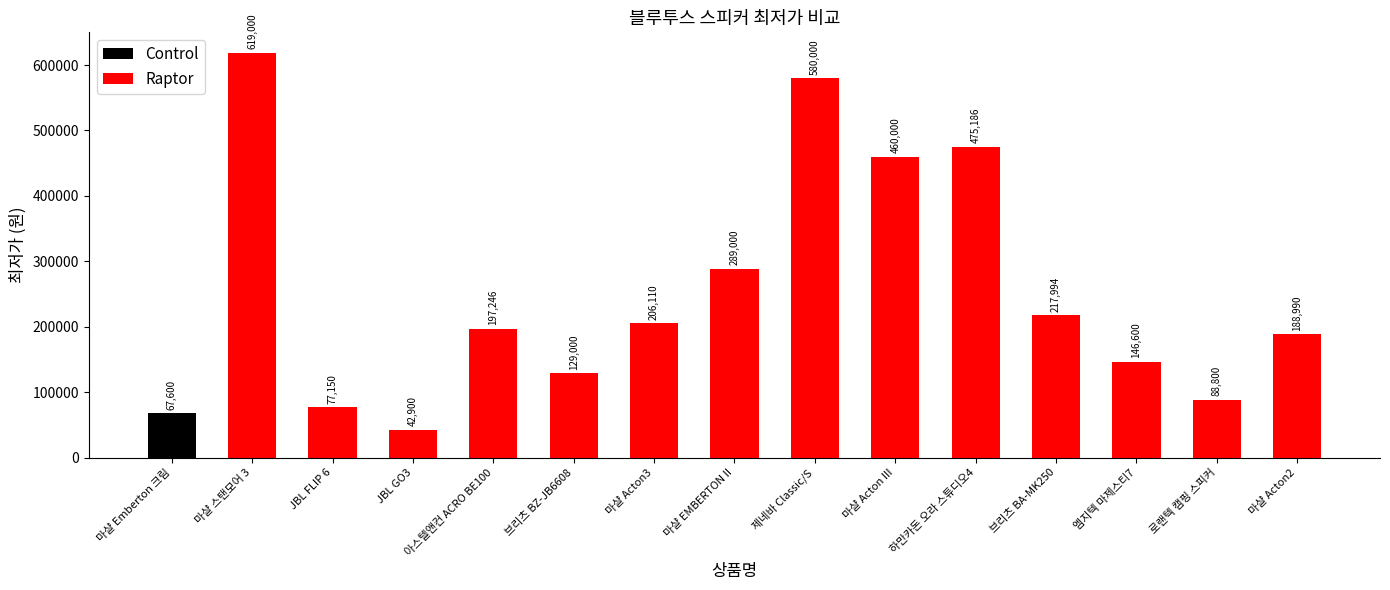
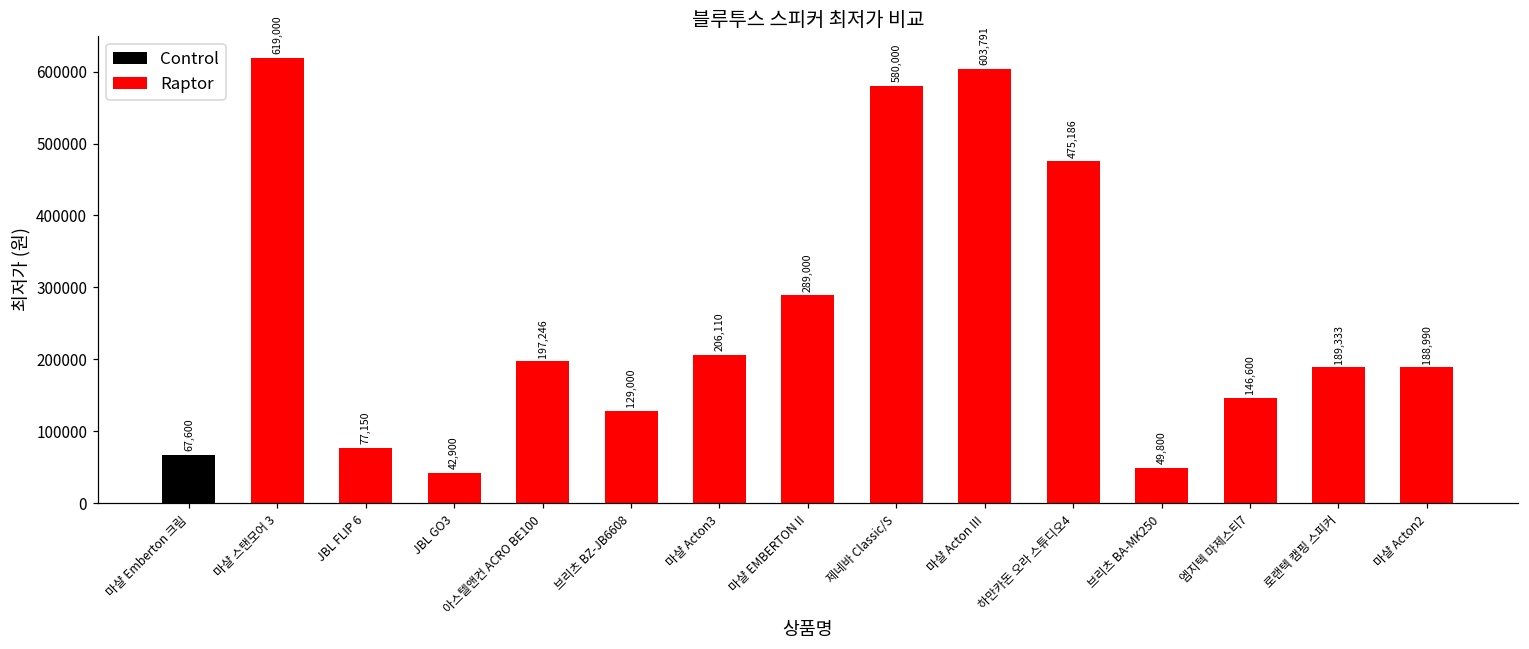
  {
    "마샬 Emberton 크림": "67,600",
    "마샬 스탠모어 3": "619,000",
    "JBL FLIP 6": "77,150",
    "JBL GO3": "42,900",
    "아스텔앤컨 ACRO BE100": "197,246",
    "브리츠 BZ-JB6608": "129,000",
    "마샬 Acton3": "206,110",
    "마샬 EMBERTON II": "289,000",
    "제네바 Classic/S": "580,000",
-   "마샬 Acton III": "460,000",
+   "마샬 Acton III": "603,791",
    "하만카돈 오라 스튜디오4": "475,186",
-   "브리츠 BA-MK250": "217,994",
+   "브리츠 BA-MK250": "49,800",
    "엠지텍 마제스티7": "146,600",
-   "로랜텍 캠핑 스피커": "88,800",
+   "로랜텍 캠핑 스피커": "189,333",
    "마샬 Acton2": "188,990"
  }
